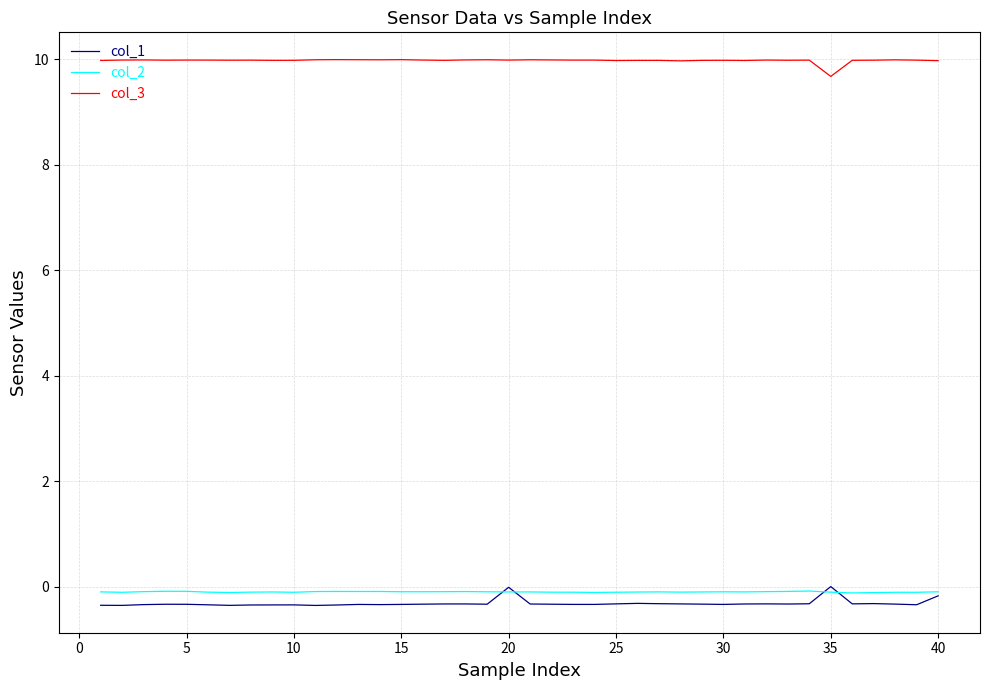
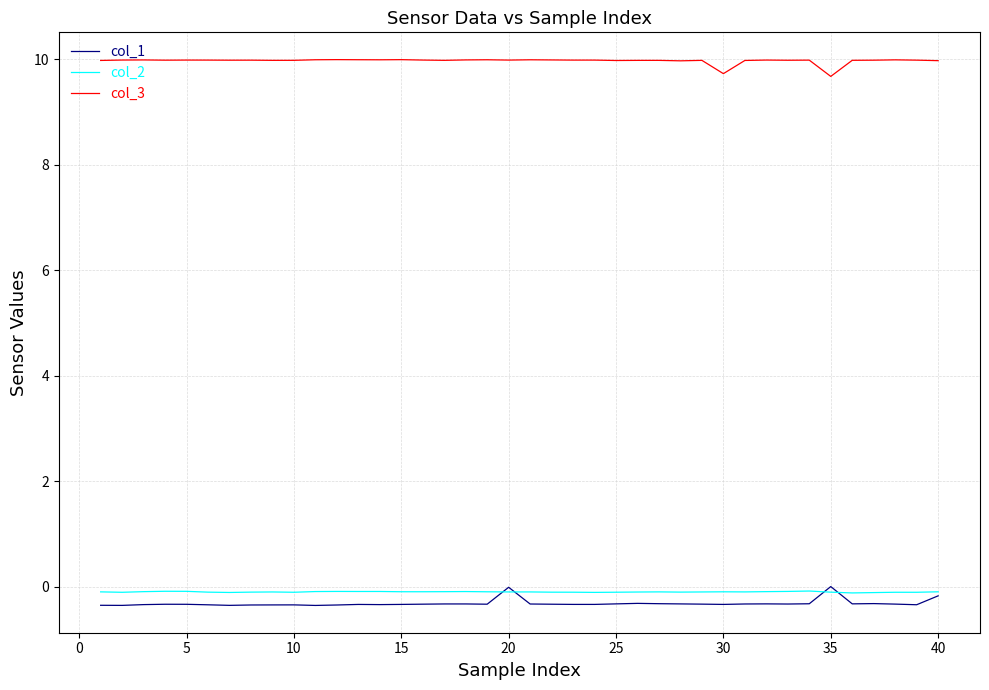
  {
    "col_1": {
      "5": -0.3,
      "10": -0.3,
      "15": -0.3,
      "20": 0.0,
      "25": -0.3,
      "30": -0.3,
      "35": 0.0,
      "40": -0.2
    },
    "col_2": {
      "5": -0.1,
      "10": -0.1,
      "15": -0.1,
      "20": -0.1,
      "25": -0.1,
      "30": -0.1,
      "35": -0.1,
      "40": -0.1
    },
    "col_3": {
      "5": 10.0,
      "10": 10.0,
      "15": 10.0,
      "20": 10.0,
      "25": 10.0,
-     "30": 10.0,
+     "30": 9.7,
      "35": 9.7,
      "40": 10.0
    }
  }
